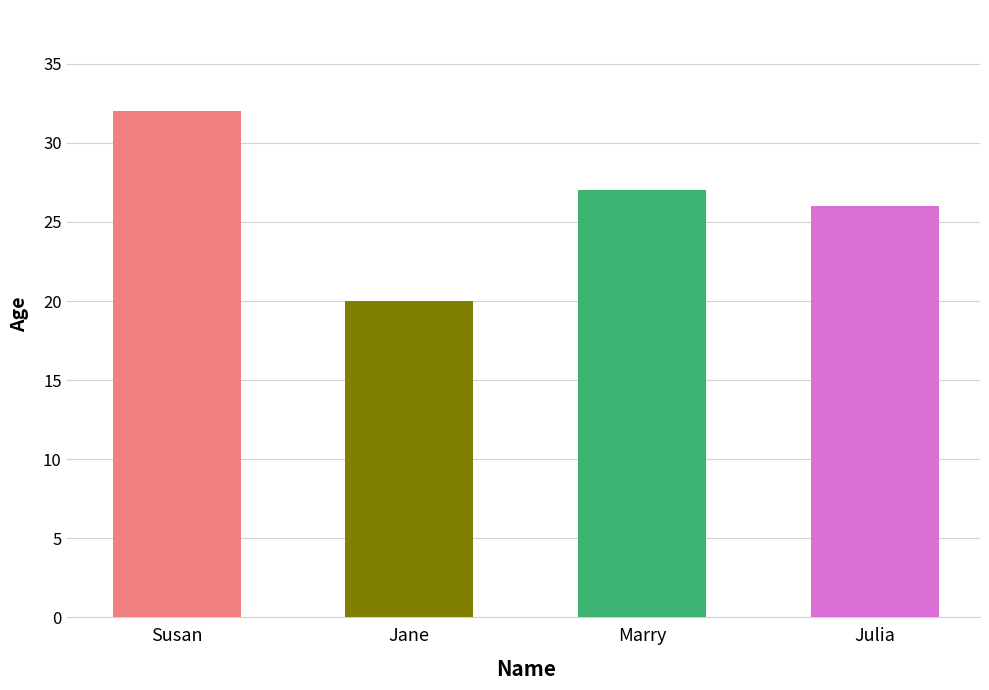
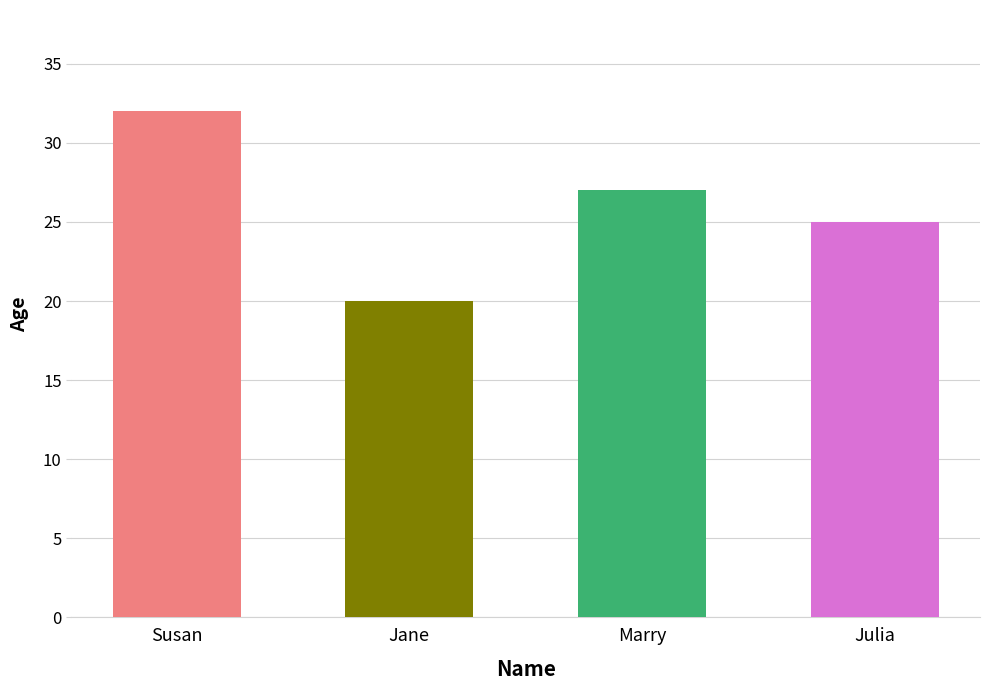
  {
    "Susan": 32,
    "Jane": 20,
    "Marry": 27,
-   "Julia": 26
+   "Julia": 25
  }
